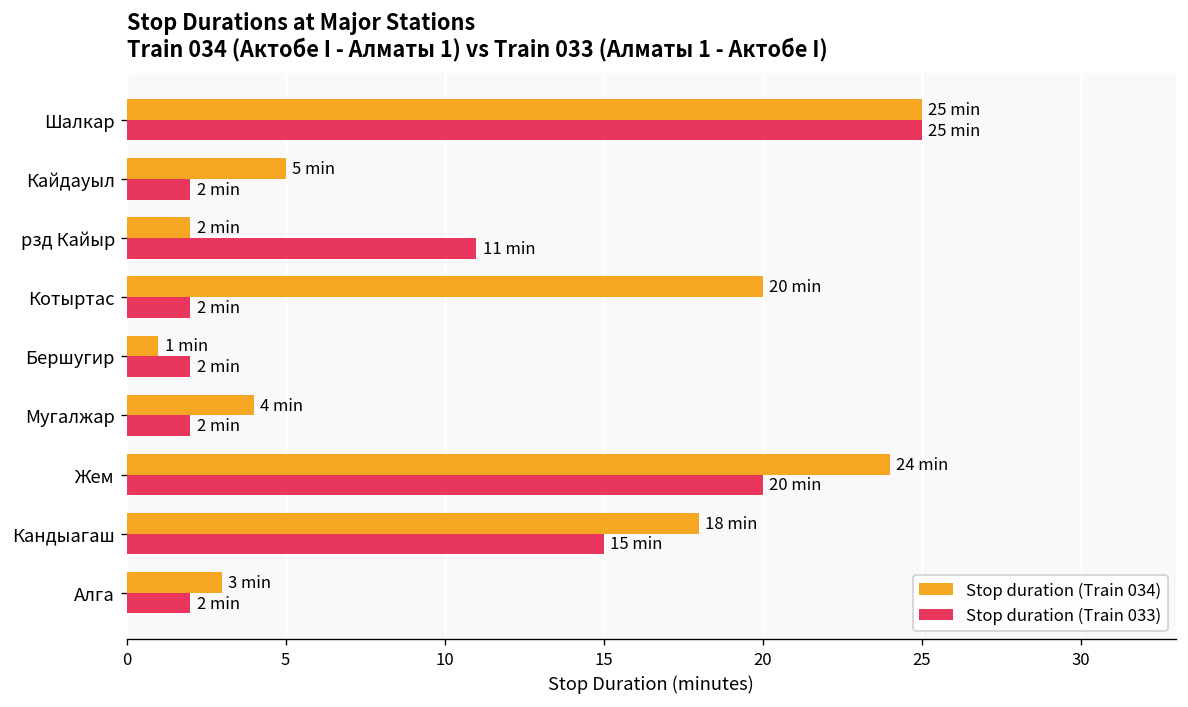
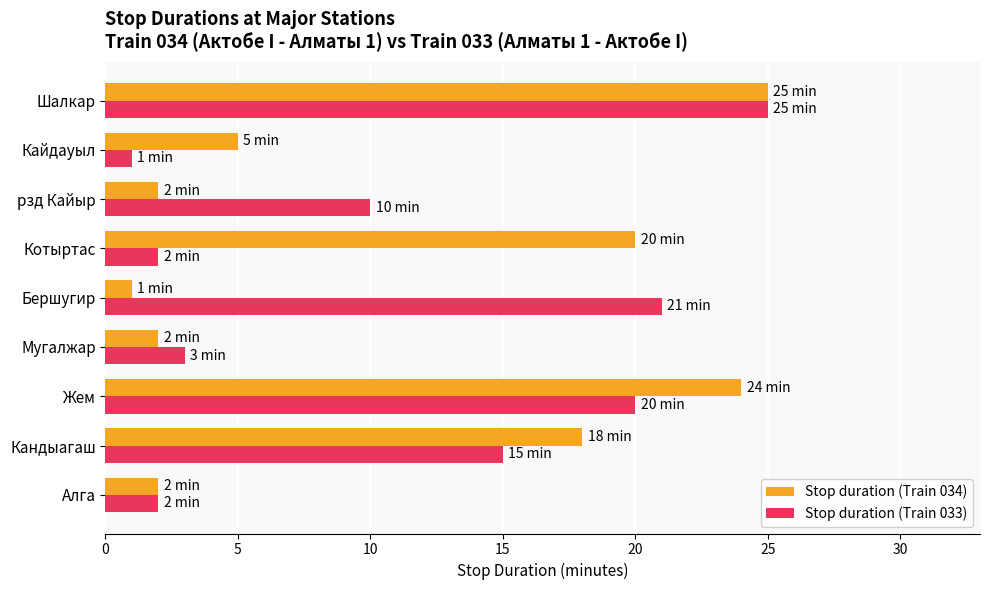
  {
    "Stop duration (Train 034)": {
      "Шалкар": 25,
      "Кайдауыл": 5,
      "рзд Кайыр": 2,
      "Котыртас": 20,
      "Бершугир": 1,
-     "Мугалжар": 4,
+     "Мугалжар": 2,
      "Жем": 24,
      "Кандыагаш": 18,
-     "Алга": 3
+     "Алга": 2
    },
    "Stop duration (Train 033)": {
      "Шалкар": 25,
-     "Кайдауыл": 2,
-     "рзд Кайыр": 11,
+     "Кайдауыл": 1,
+     "рзд Кайыр": 10,
      "Котыртас": 2,
-     "Бершугир": 2,
-     "Мугалжар": 2,
+     "Бершугир": 21,
+     "Мугалжар": 3,
      "Жем": 20,
      "Кандыагаш": 15,
      "Алга": 2
    }
  }
